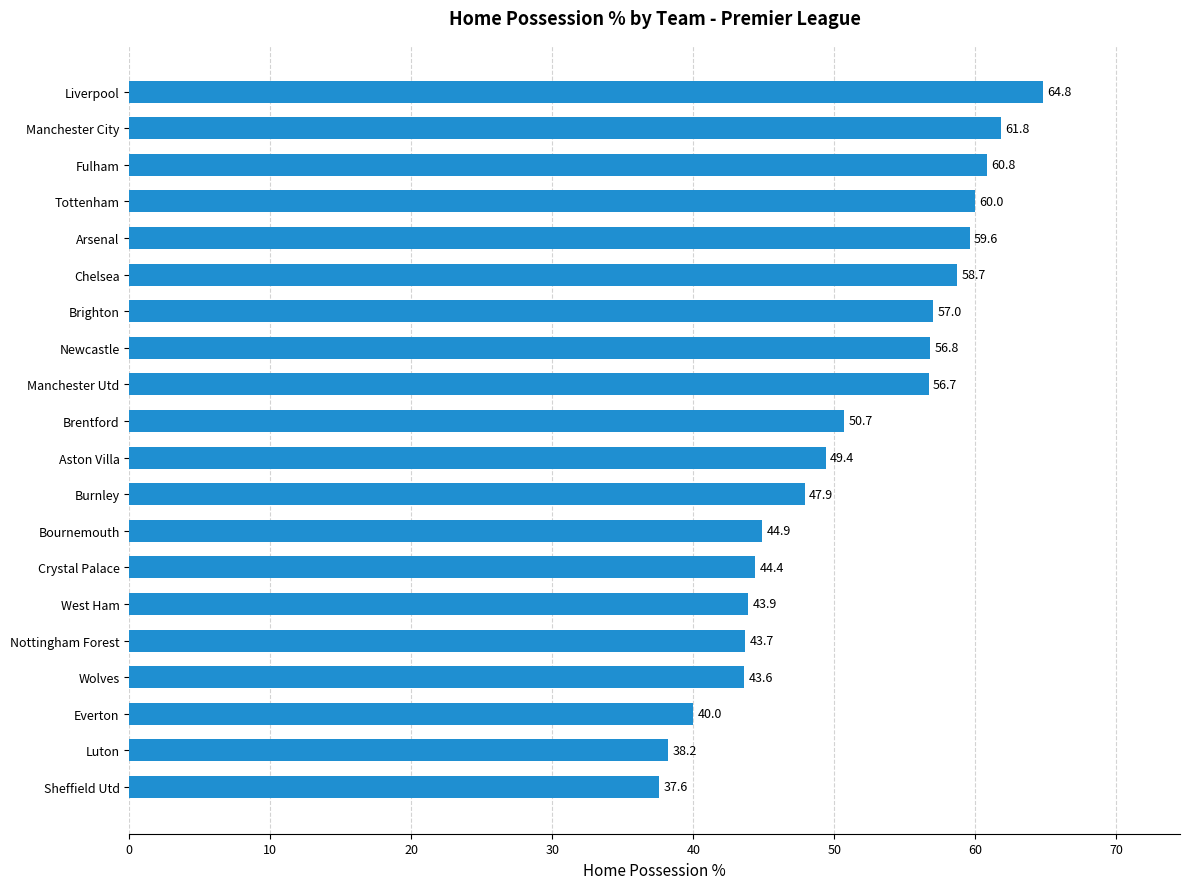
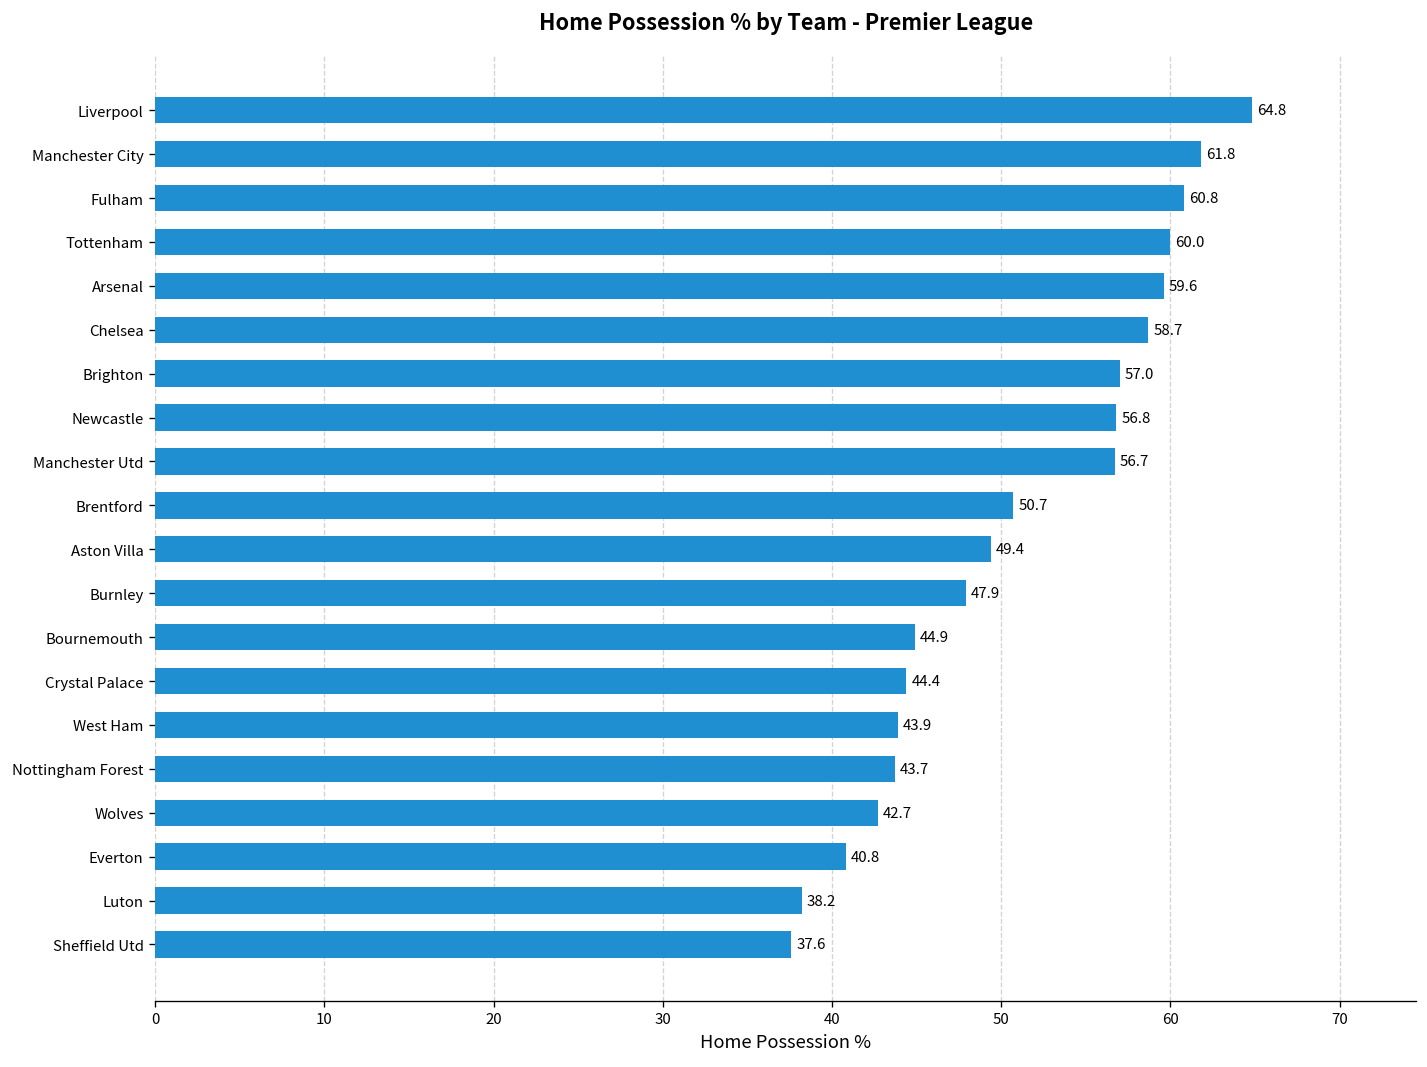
  {
    "Liverpool": 64.8,
    "Manchester City": 61.8,
    "Fulham": 60.8,
    "Tottenham": 60.0,
    "Arsenal": 59.6,
    "Chelsea": 58.7,
    "Brighton": 57.0,
    "Newcastle": 56.8,
    "Manchester Utd": 56.7,
    "Brentford": 50.7,
    "Aston Villa": 49.4,
    "Burnley": 47.9,
    "Bournemouth": 44.9,
    "Crystal Palace": 44.4,
    "West Ham": 43.9,
    "Nottingham Forest": 43.7,
-   "Wolves": 43.6,
-   "Everton": 40.0,
+   "Wolves": 42.7,
+   "Everton": 40.8,
    "Luton": 38.2,
    "Sheffield Utd": 37.6
  }
